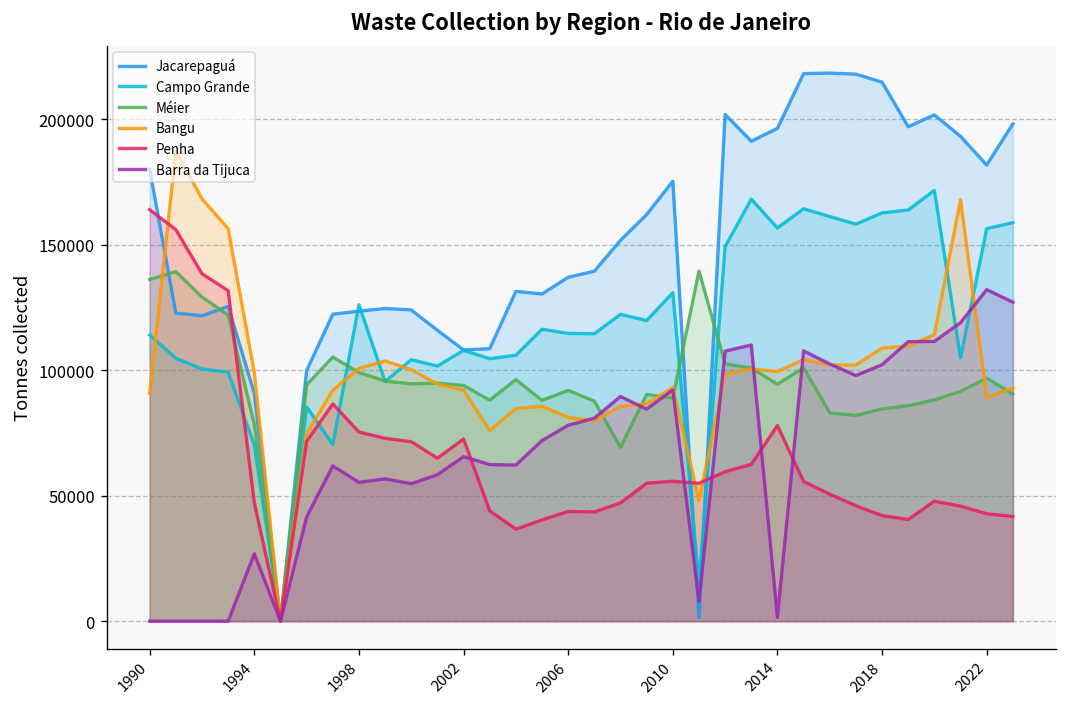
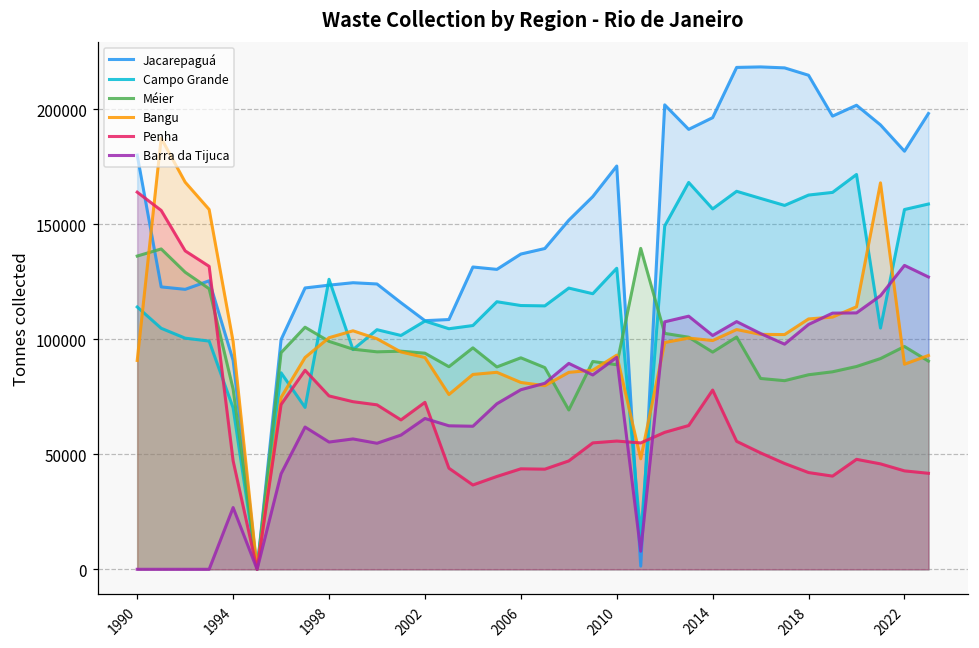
  {
    "Méier": {
      "1990": 136000,
      "1994": 78000,
      "1998": 99000,
      "2002": 94000,
      "2006": 92000,
      "2010": 89000,
      "2014": 94000,
      "2018": 85000,
      "2022": 97000
    },
    "Bangu": {
      "1990": 91000,
      "1994": 99000,
      "1998": 101000,
      "2002": 92000,
      "2006": 81000,
      "2014": 99000,
      "2018": 109000,
      "2022": 89000
    },
    "Penha": {
      "1990": 164000,
      "1994": 47000,
      "1998": 75000,
      "2002": 73000,
      "2006": 44000,
      "2010": 56000,
      "2014": 78000,
      "2018": 42000,
      "2022": 43000
    },
    "Barra da Tijuca": {
      "1990": 0,
      "1994": 27000,
      "1998": 55000,
      "2002": 66000,
      "2006": 78000,
-     "2014": 2000,
-     "2018": 102000,
+     "2014": 102000,
+     "2018": 106000,
      "2022": 132000
    }
  }
